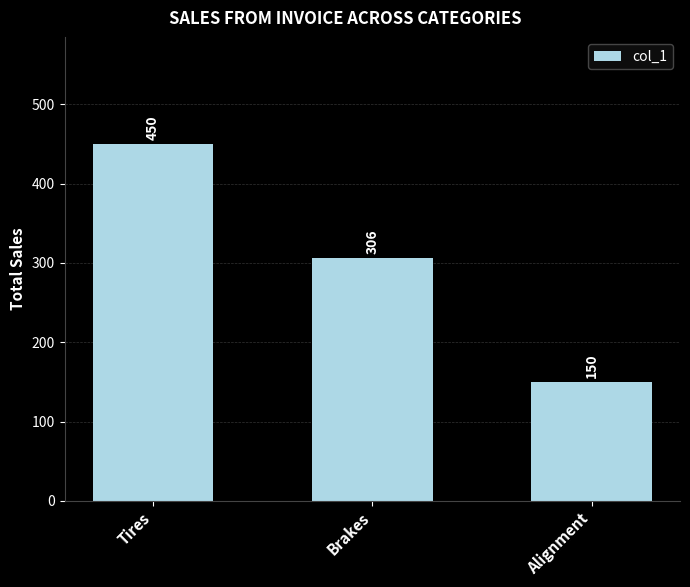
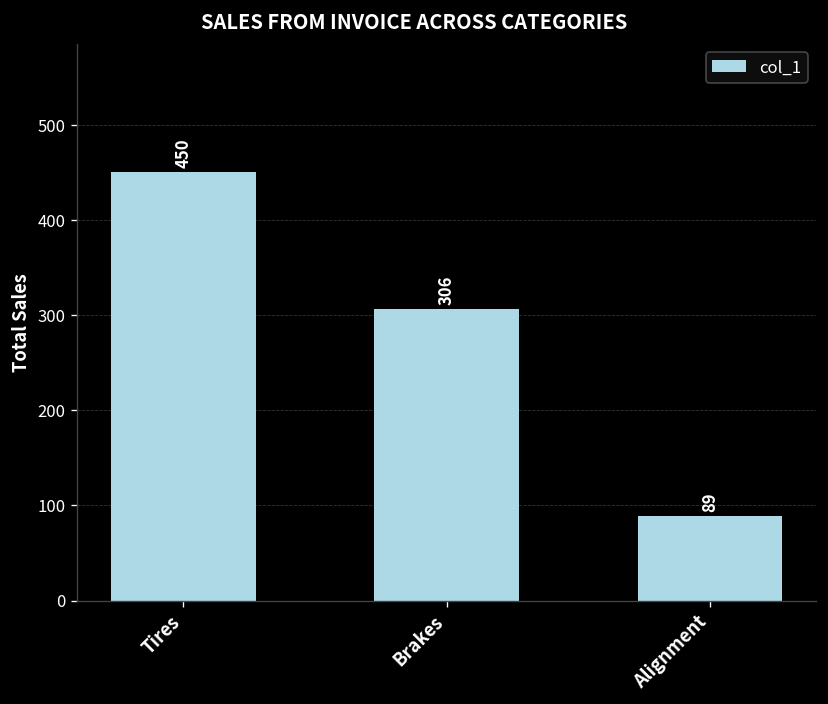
  {
    "Tires": 450,
    "Brakes": 306,
-   "Alignment": 150
+   "Alignment": 89
  }
